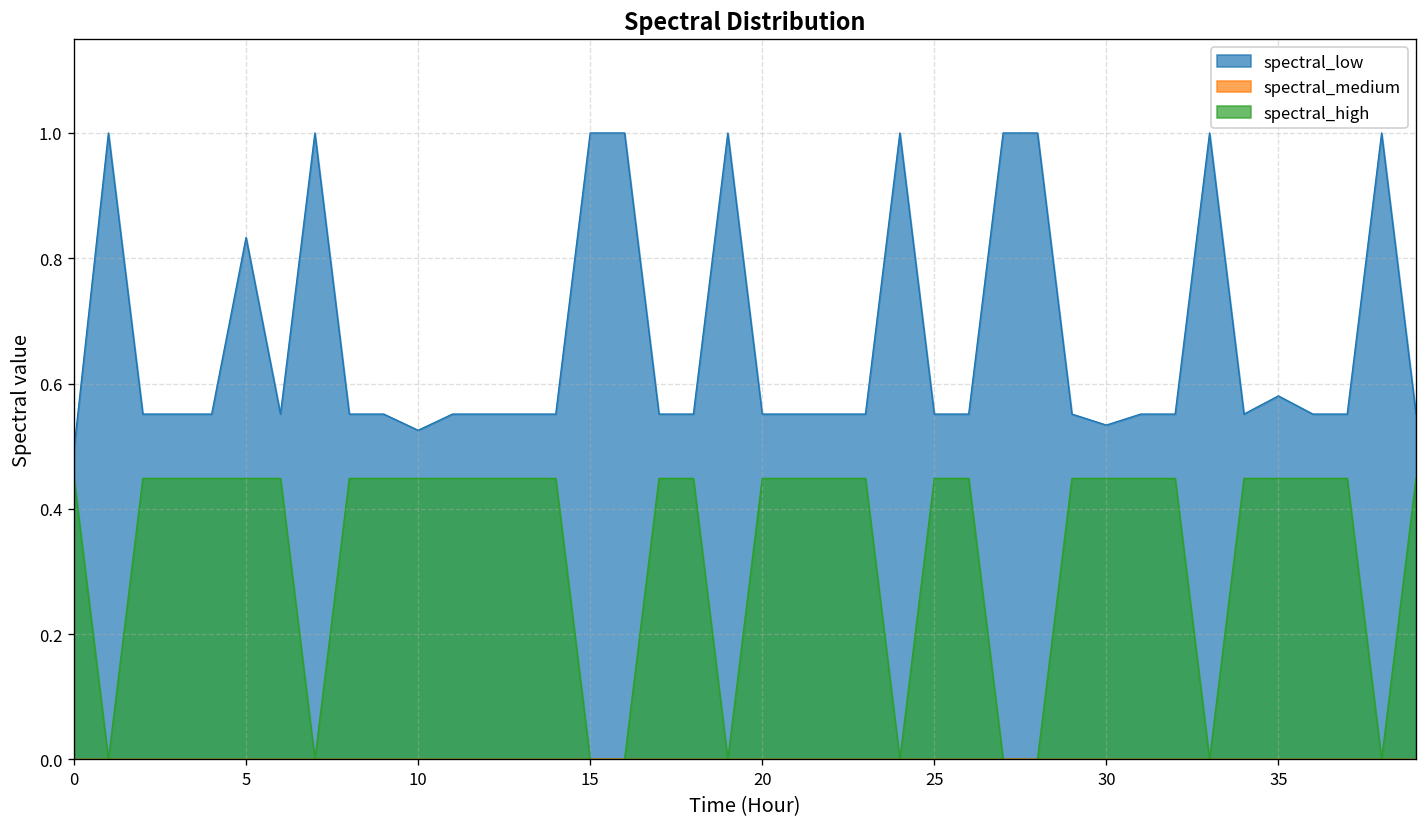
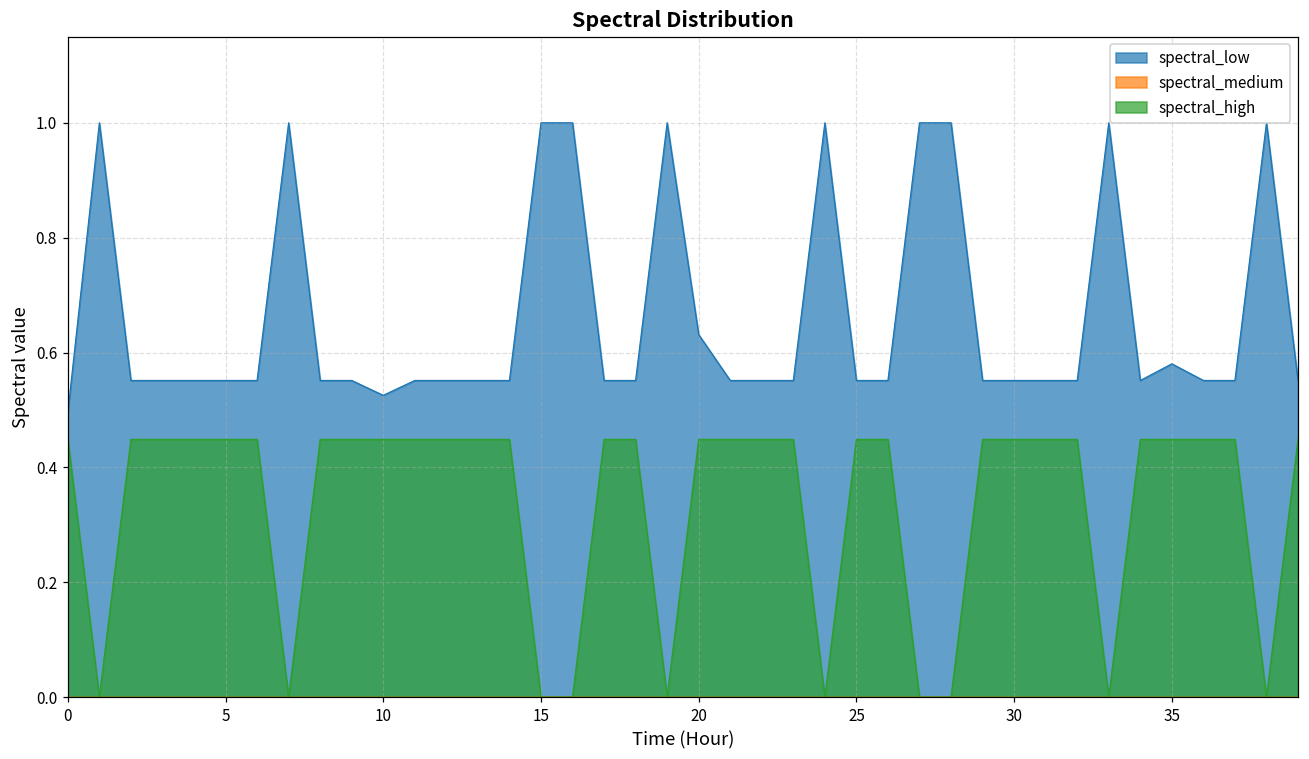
  {
    "spectral_low": {
      "0": 0.50,
-     "5": 0.83,
+     "5": 0.55,
      "10": 0.53,
      "15": 1.00,
-     "20": 0.55,
+     "20": 0.63,
      "25": 0.55,
-     "30": 0.53,
+     "30": 0.55,
      "35": 0.58
    },
    "spectral_medium": {
      "0": 0.00,
      "5": 0.00,
      "10": 0.00,
      "20": 0.00,
      "25": 0.00,
      "30": 0.00,
      "35": 0.00
    },
    "spectral_high": {
      "0": 0.45,
      "5": 0.45,
      "10": 0.45,
      "20": 0.45,
      "25": 0.45,
      "30": 0.45,
      "35": 0.45
    }
  }
